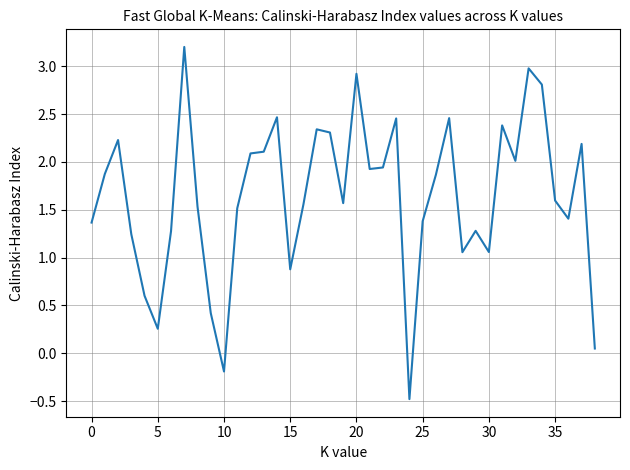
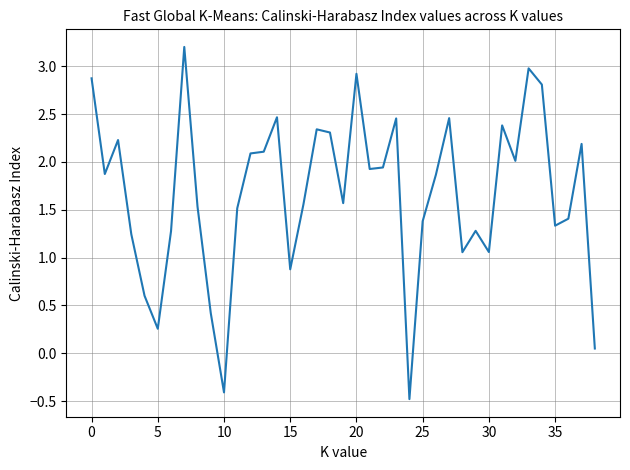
  {
-   "0": 1.4,
+   "0": 2.9,
    "5": 0.3,
-   "10": -0.2,
+   "10": -0.4,
    "15": 0.9,
    "20": 2.9,
    "25": 1.4,
    "30": 1.1,
-   "35": 1.6
+   "35": 1.3
  }
